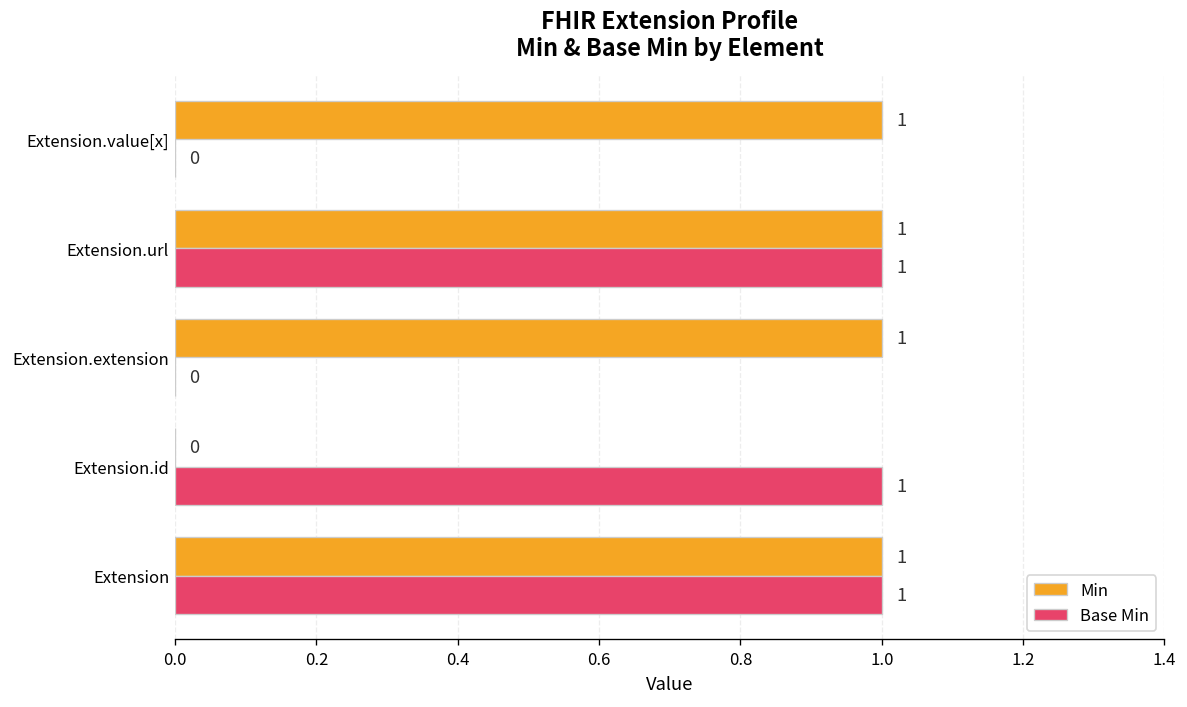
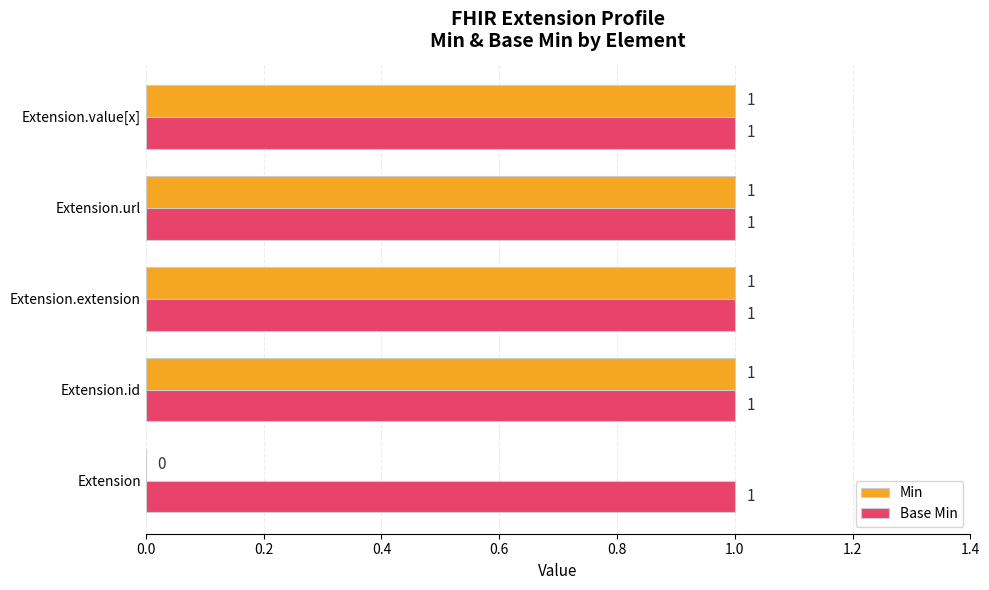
  {
    "Min": {
      "Extension.value[x]": 1,
      "Extension.url": 1,
      "Extension.extension": 1,
-     "Extension.id": 0,
-     "Extension": 1
+     "Extension.id": 1,
+     "Extension": 0
    },
    "Base Min": {
-     "Extension.value[x]": 0,
+     "Extension.value[x]": 1,
      "Extension.url": 1,
-     "Extension.extension": 0,
+     "Extension.extension": 1,
      "Extension.id": 1,
      "Extension": 1
    }
  }
